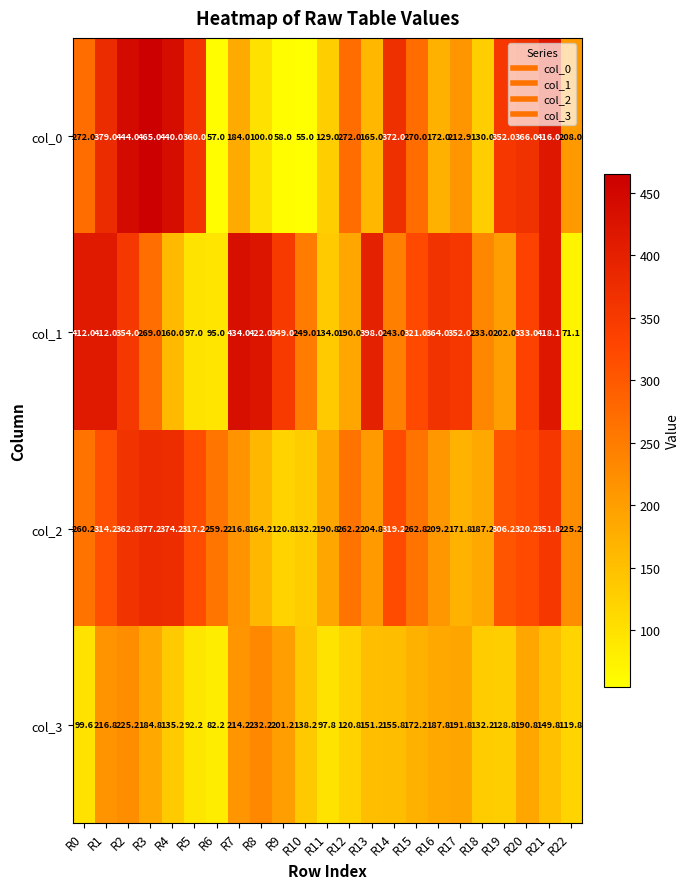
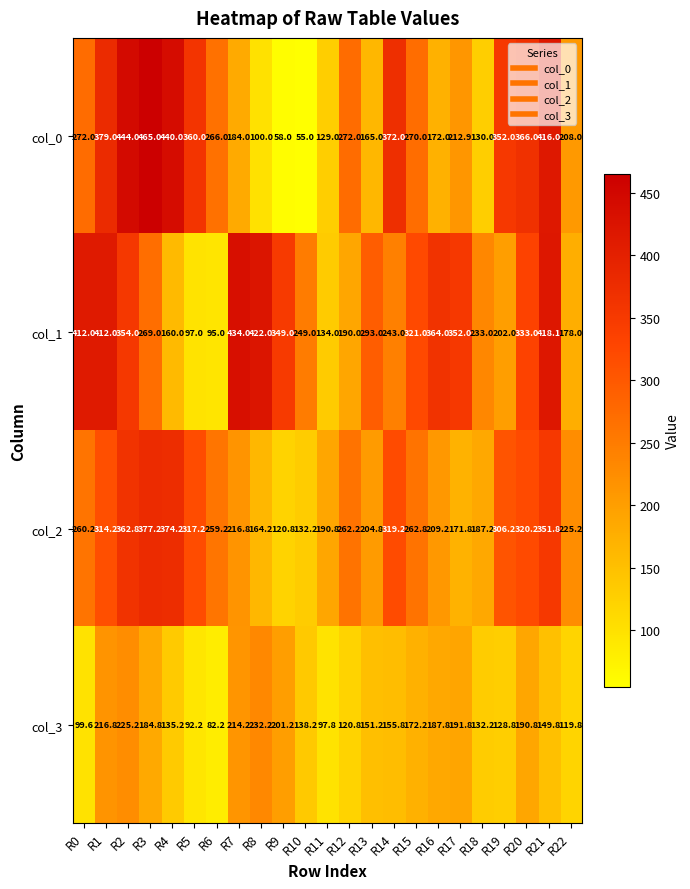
  {
    "col_0": {
      "R0": 272.0,
      "R1": 379.0,
      "R2": 444.0,
      "R3": 465.0,
      "R4": 440.0,
      "R5": 360.0,
-     "R6": 57.0,
+     "R6": 266.0,
      "R7": 184.0,
      "R8": 100.0,
      "R9": 58.0,
      "R10": 55.0,
      "R11": 129.0,
      "R12": 272.0,
      "R13": 165.0,
      "R14": 372.0,
      "R15": 270.0,
      "R16": 172.0,
      "R17": 212.9,
      "R18": 130.0,
      "R19": 352.0,
      "R20": 366.0,
      "R21": 416.0,
      "R22": 208.0
    },
    "col_1": {
      "R0": 412.0,
      "R1": 412.0,
      "R2": 354.0,
      "R3": 269.0,
      "R4": 160.0,
      "R5": 97.0,
      "R6": 95.0,
      "R7": 434.0,
      "R8": 422.0,
      "R9": 349.0,
      "R10": 249.0,
      "R11": 134.0,
      "R12": 190.0,
-     "R13": 398.0,
+     "R13": 293.0,
      "R14": 243.0,
      "R15": 321.0,
      "R16": 364.0,
      "R17": 352.0,
      "R18": 233.0,
      "R19": 202.0,
      "R20": 333.0,
      "R21": 418.1,
-     "R22": 71.1
+     "R22": 178.0
    },
    "col_2": {
      "R0": 260.2,
      "R1": 314.2,
      "R2": 362.8,
      "R3": 377.2,
      "R4": 374.2,
      "R5": 317.2,
      "R6": 259.2,
      "R7": 216.8,
      "R8": 164.2,
      "R9": 120.8,
      "R10": 132.2,
      "R11": 190.8,
      "R12": 262.2,
      "R13": 204.8,
      "R14": 319.2,
      "R15": 262.8,
      "R16": 209.2,
      "R17": 171.8,
      "R18": 187.2,
      "R19": 306.2,
      "R20": 320.2,
      "R21": 351.8,
      "R22": 225.2
    },
    "col_3": {
      "R0": 99.6,
      "R1": 216.8,
      "R2": 225.2,
      "R3": 184.8,
      "R4": 135.2,
      "R5": 92.2,
      "R6": 82.2,
      "R7": 214.2,
      "R8": 232.2,
      "R9": 201.2,
      "R10": 138.2,
      "R11": 97.8,
      "R12": 120.8,
      "R13": 151.2,
      "R14": 155.8,
      "R15": 172.2,
      "R16": 187.8,
      "R17": 191.8,
      "R18": 132.2,
      "R19": 128.8,
      "R20": 190.8,
      "R21": 149.8,
      "R22": 119.8
    }
  }
